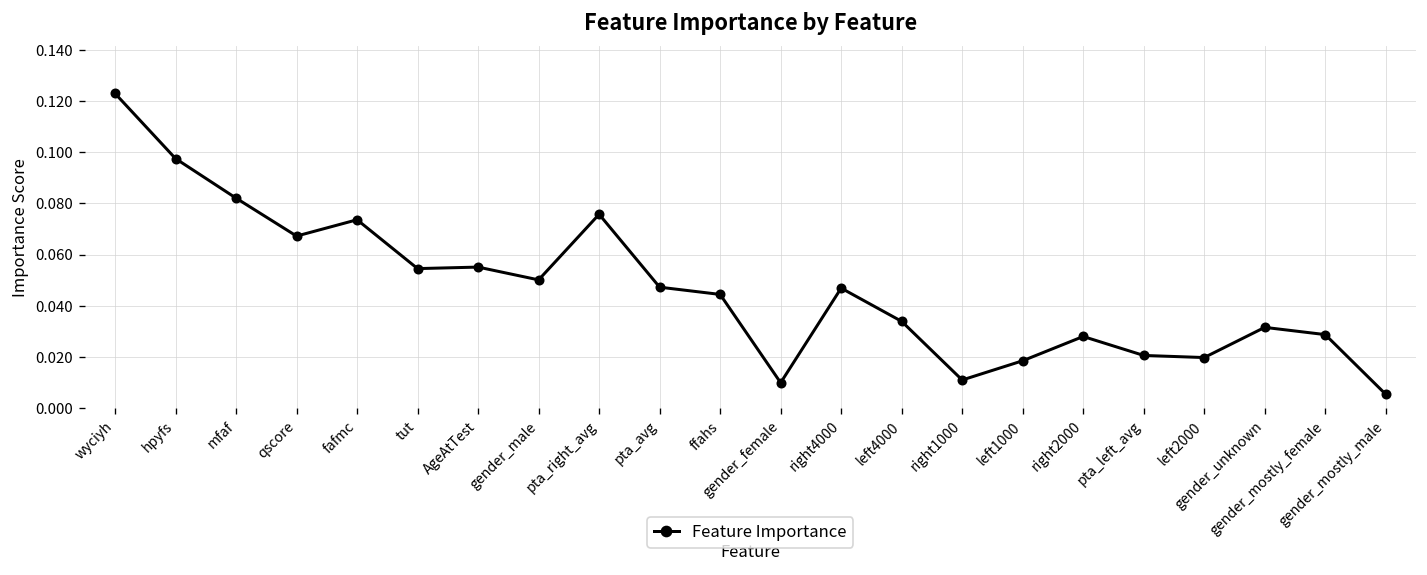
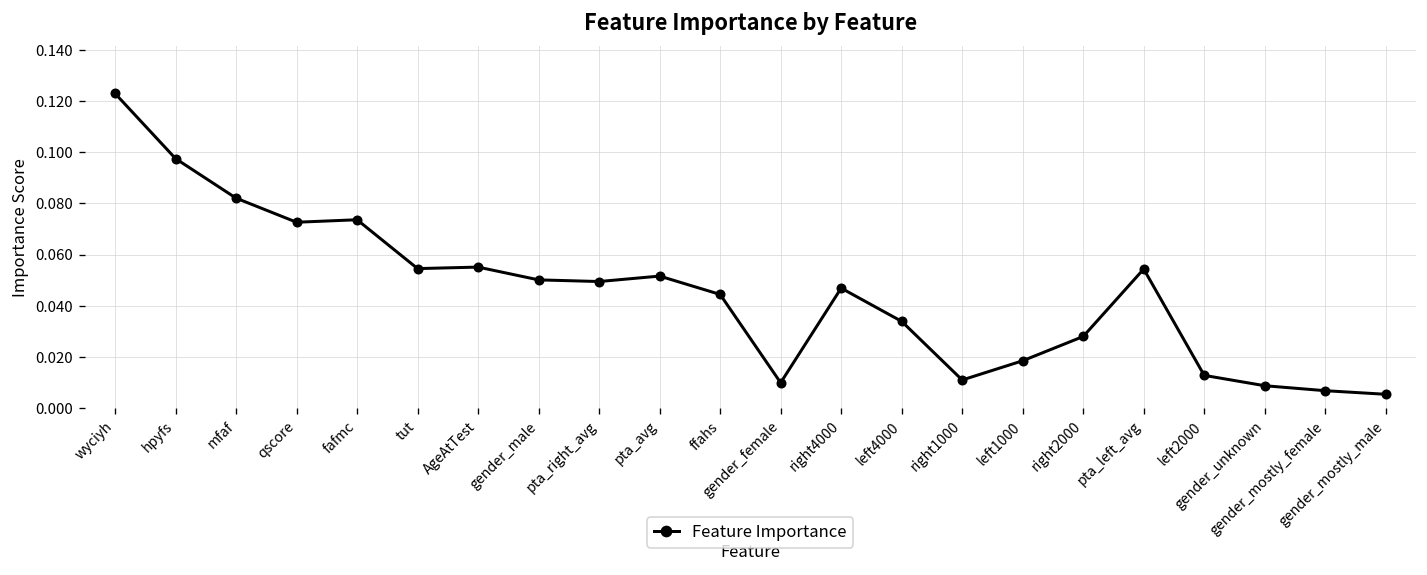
  {
    "wyciyh": 0.123,
    "hpyfs": 0.098,
    "mfaf": 0.082,
-   "qscore": 0.067,
+   "qscore": 0.073,
    "fafmc": 0.074,
    "tut": 0.055,
    "AgeAtTest": 0.055,
    "gender_male": 0.050,
-   "pta_right_avg": 0.076,
-   "pta_avg": 0.047,
+   "pta_right_avg": 0.049,
+   "pta_avg": 0.052,
    "ffahs": 0.044,
    "gender_female": 0.010,
    "right4000": 0.047,
    "left4000": 0.034,
    "right1000": 0.011,
    "left1000": 0.018,
    "right2000": 0.028,
-   "pta_left_avg": 0.021,
-   "left2000": 0.020,
-   "gender_unknown": 0.031,
-   "gender_mostly_female": 0.029,
+   "pta_left_avg": 0.054,
+   "left2000": 0.013,
+   "gender_unknown": 0.009,
+   "gender_mostly_female": 0.007,
    "gender_mostly_male": 0.005
  }
